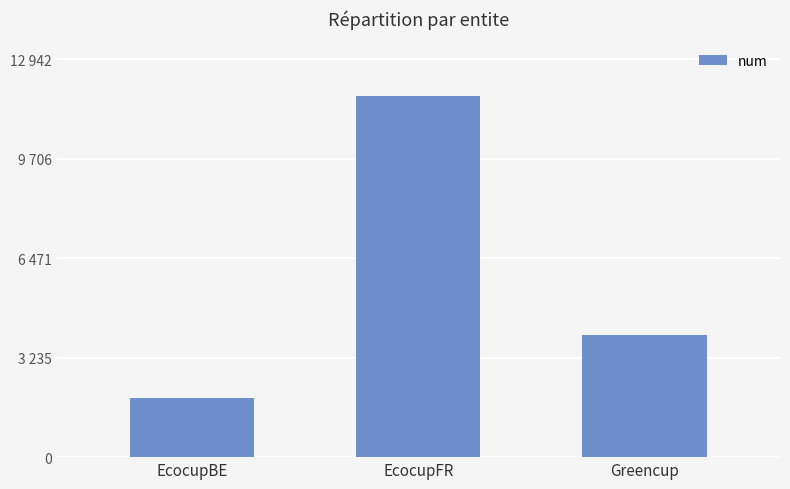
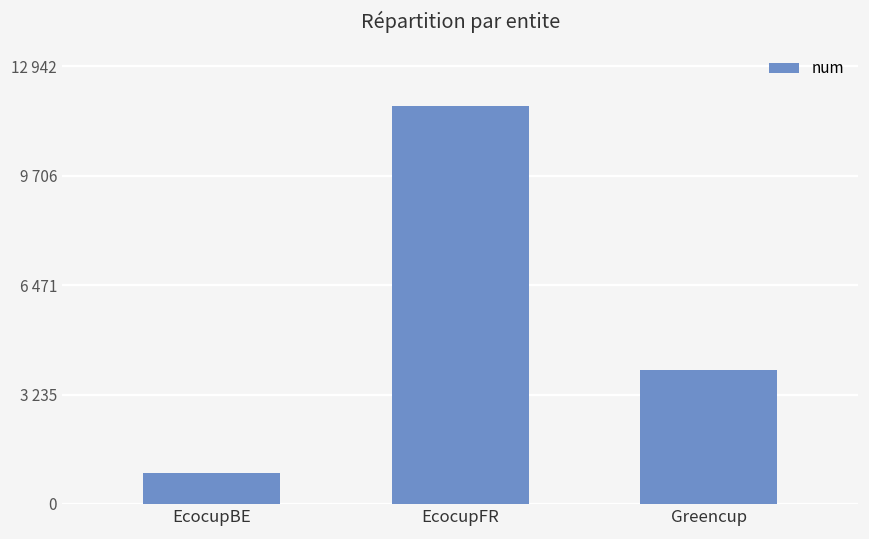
  {
-   "EcocupBE": 1900,
+   "EcocupBE": 900,
    "EcocupFR": 11800,
    "Greencup": 4000
  }
